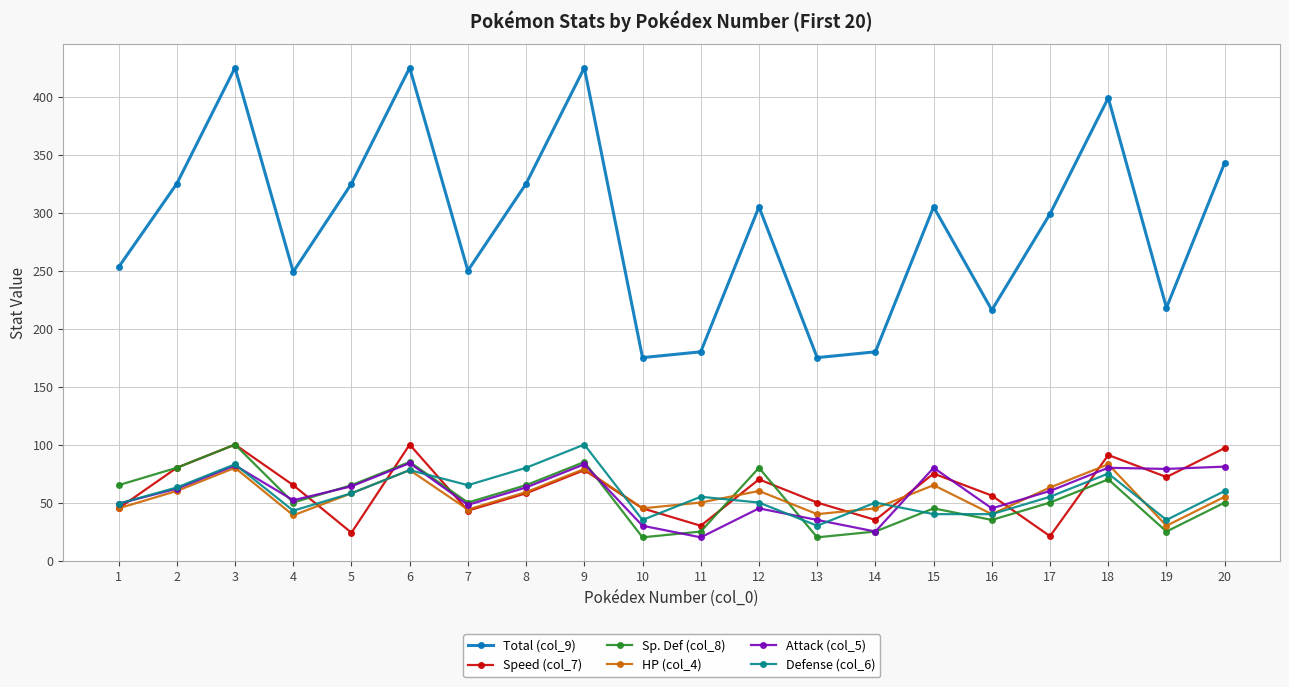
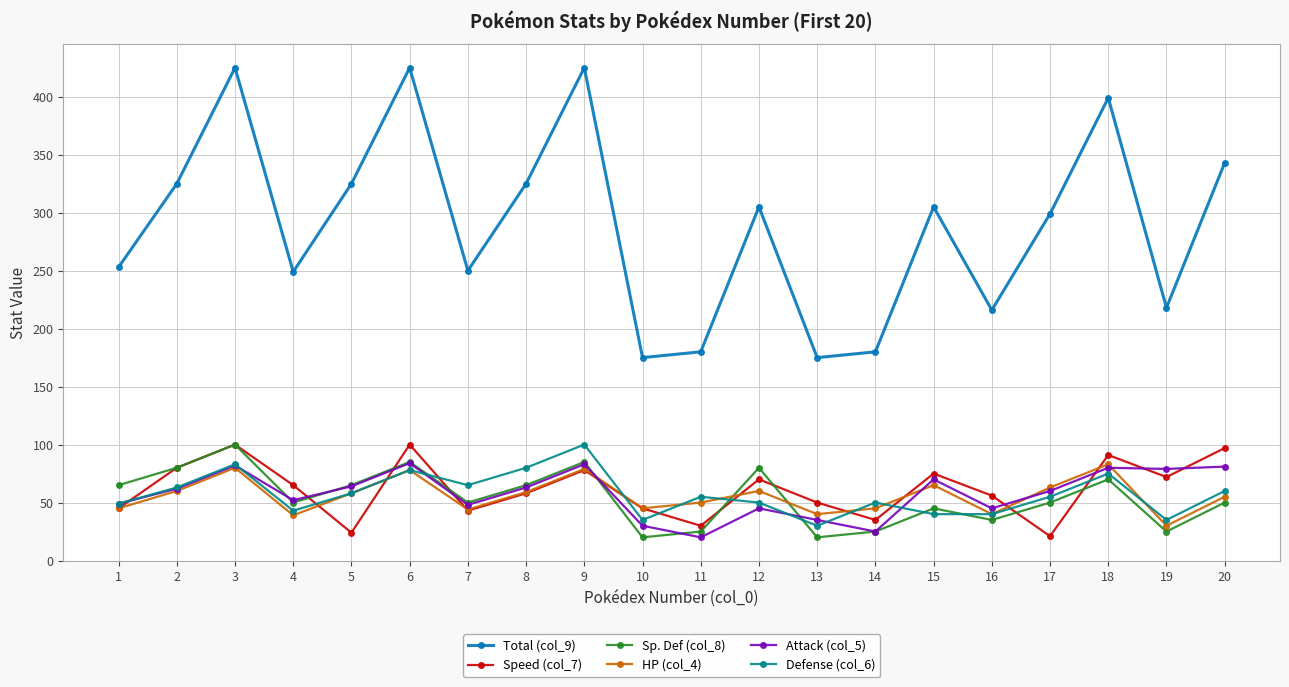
  {
    "Speed (col_7)": {
      "4": 65,
      "5": 24,
      "6": 100,
      "11": 30,
      "12": 70,
      "13": 50,
      "14": 35,
      "15": 75,
      "16": 56,
      "17": 21,
      "18": 91,
      "19": 72,
      "20": 97
    },
    "Sp. Def (col_8)": {
      "1": 65,
      "10": 20,
      "11": 25,
      "12": 80,
      "13": 20,
      "15": 45,
      "16": 35,
      "17": 50,
      "18": 70,
      "19": 25,
      "20": 50
    },
    "HP (col_4)": {
      "4": 39,
      "11": 50,
      "12": 60,
      "13": 40,
      "14": 45,
      "15": 65,
      "17": 63,
      "18": 83,
      "19": 30,
      "20": 55
    },
    "Attack (col_5)": {
      "10": 30,
      "11": 20,
      "12": 45,
      "13": 35,
-     "15": 80,
+     "15": 70,
      "16": 45,
      "17": 60,
      "18": 80,
      "19": 79,
      "20": 81
    }
  }
